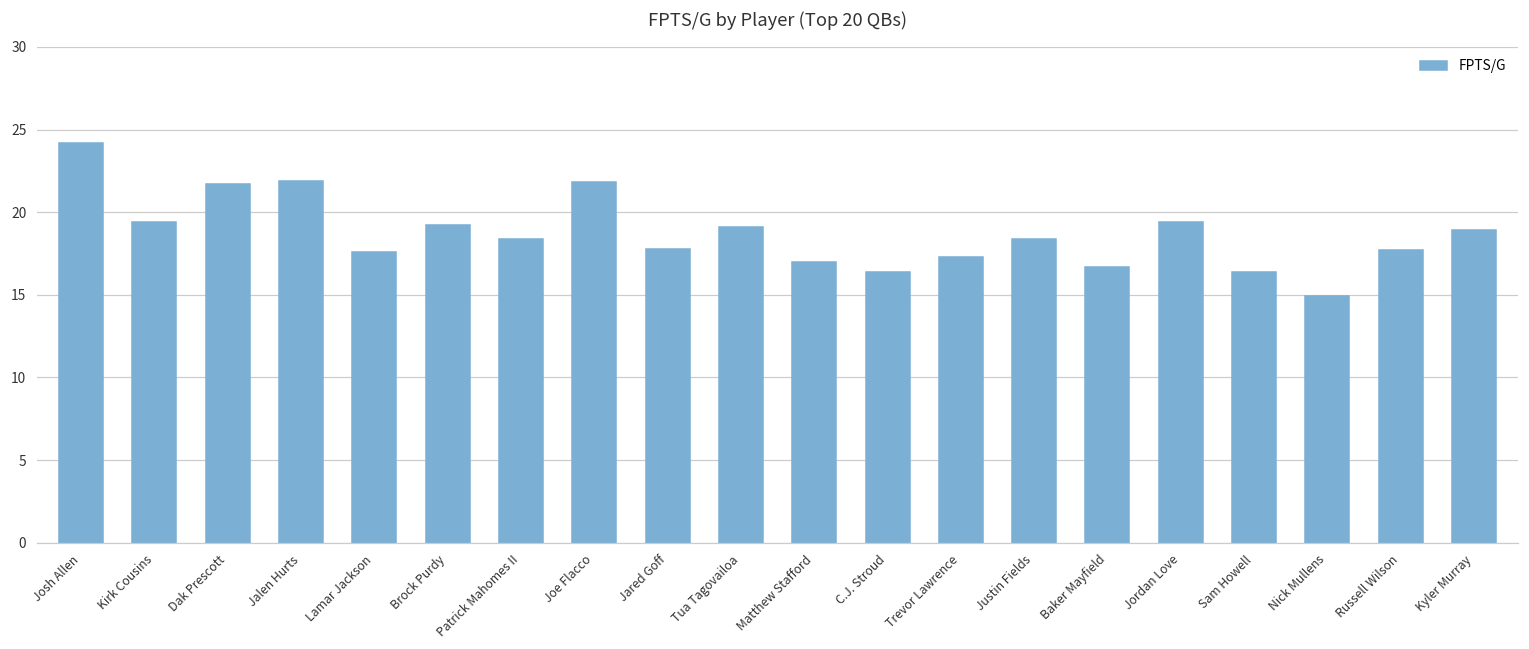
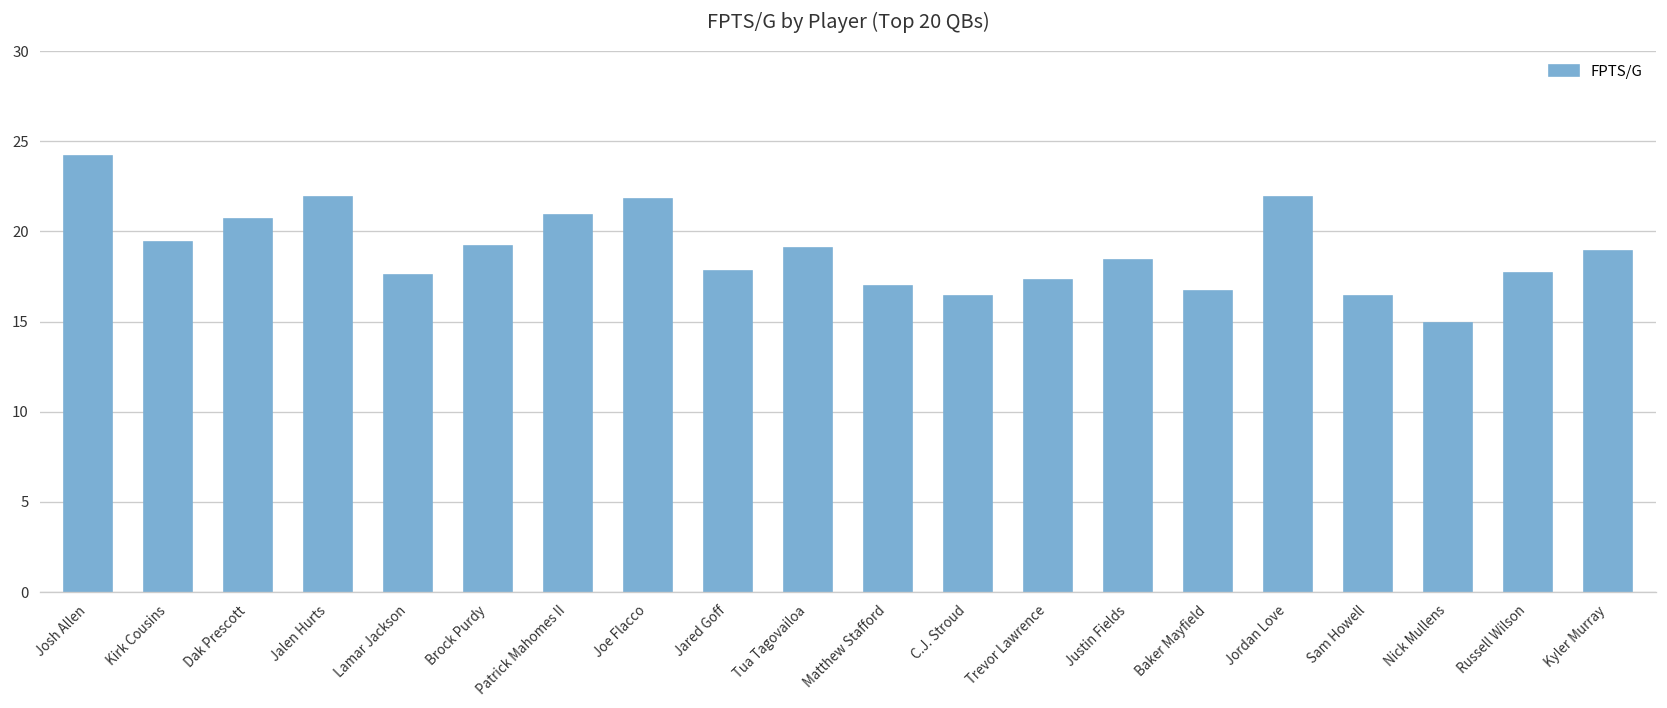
  {
    "Josh Allen": 24.2,
    "Kirk Cousins": 19.4,
-   "Dak Prescott": 21.7,
+   "Dak Prescott": 20.7,
    "Jalen Hurts": 21.9,
    "Lamar Jackson": 17.6,
    "Brock Purdy": 19.2,
-   "Patrick Mahomes II": 18.4,
+   "Patrick Mahomes II": 20.9,
    "Joe Flacco": 21.8,
    "Jared Goff": 17.8,
    "Tua Tagovailoa": 19.1,
    "Matthew Stafford": 17.0,
    "C.J. Stroud": 16.4,
    "Trevor Lawrence": 17.3,
    "Justin Fields": 18.4,
    "Baker Mayfield": 16.7,
-   "Jordan Love": 19.4,
+   "Jordan Love": 21.9,
    "Sam Howell": 16.4,
    "Nick Mullens": 14.9,
    "Russell Wilson": 17.7,
    "Kyler Murray": 18.9
  }
